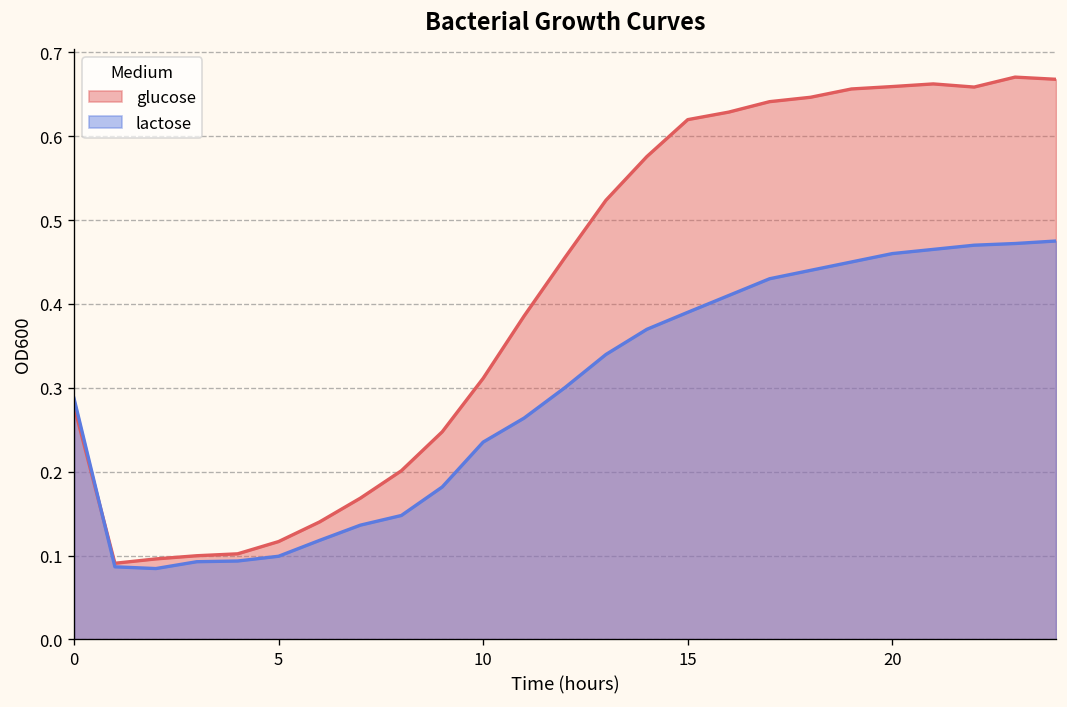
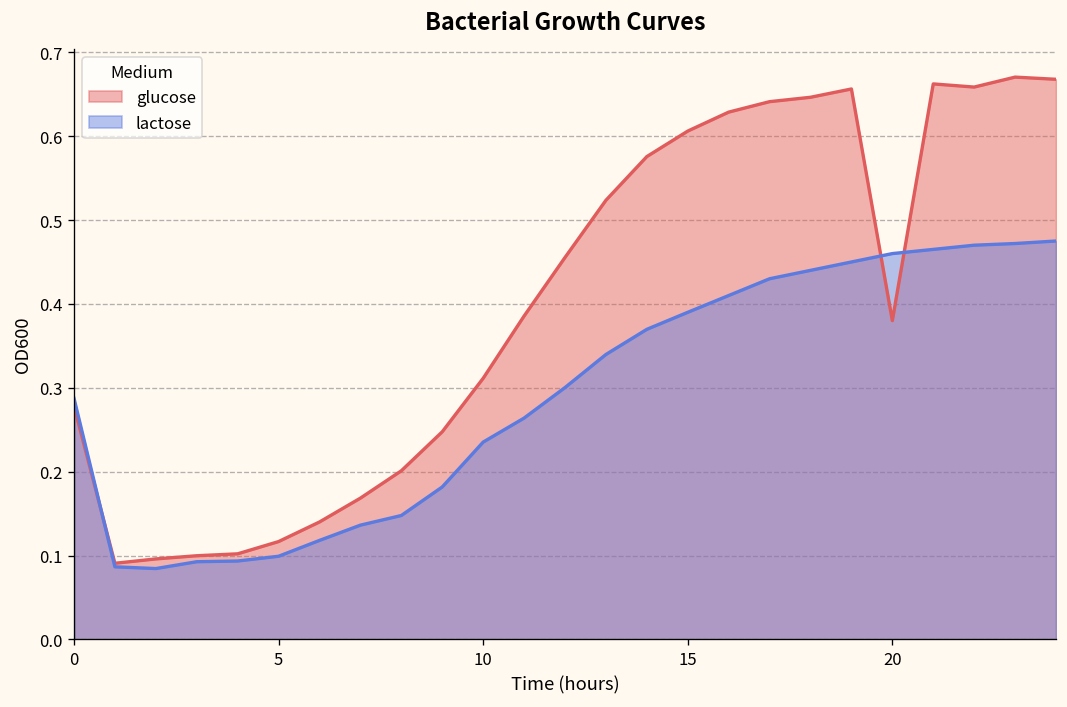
  {
    "glucose": {
      "0": 0.28,
      "5": 0.12,
      "10": 0.31,
-     "15": 0.62,
-     "20": 0.66
+     "15": 0.61,
+     "20": 0.38
    },
    "lactose": {
      "0": 0.29,
      "5": 0.10,
      "10": 0.24,
      "15": 0.39,
      "20": 0.46
    }
  }
